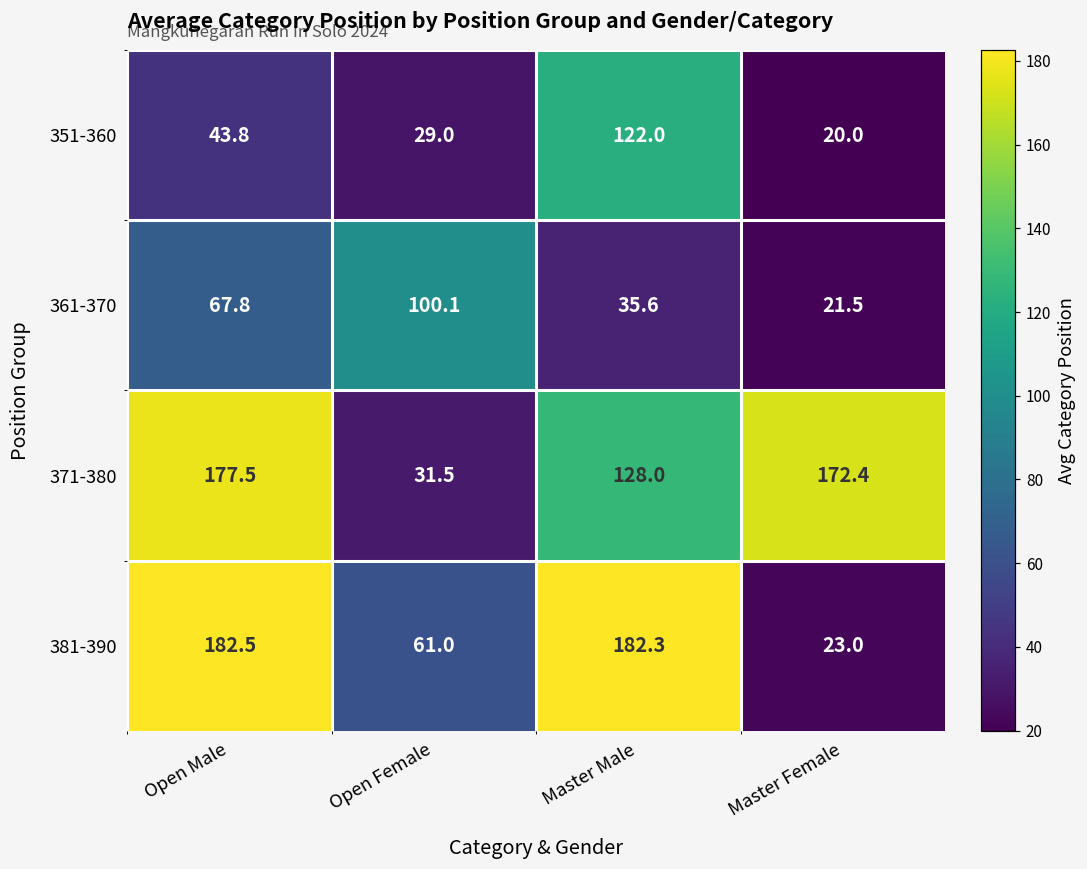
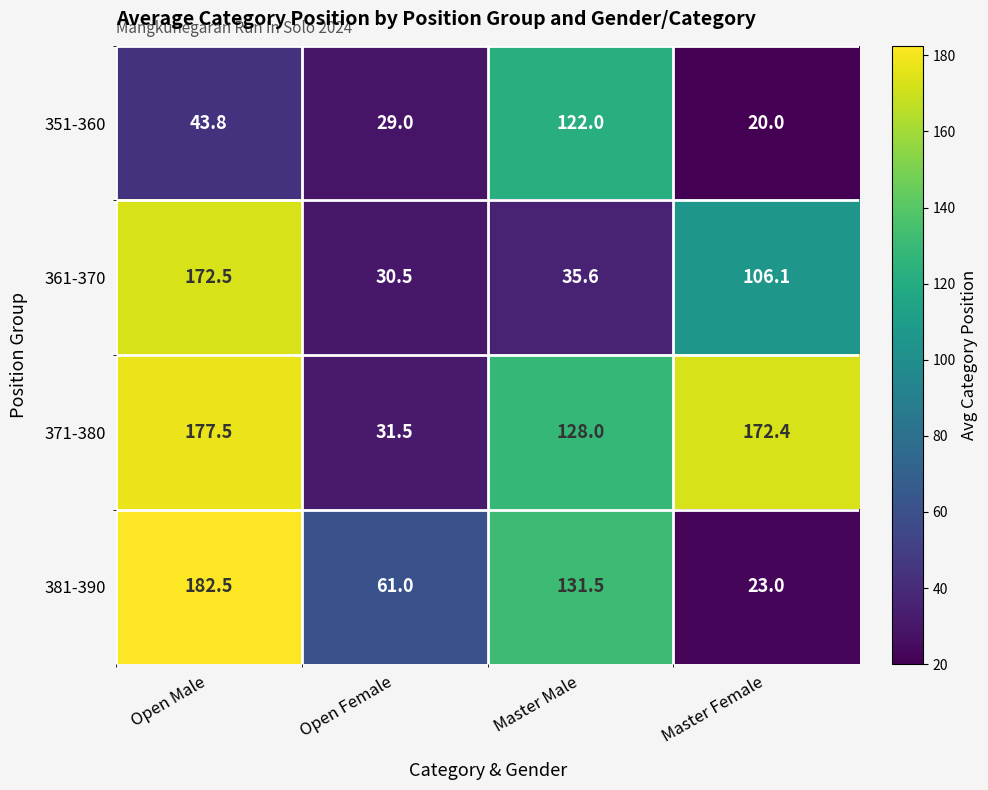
  {
    "351-360": {
      "Open Male": 43.8,
      "Open Female": 29.0,
      "Master Male": 122.0,
      "Master Female": 20.0
    },
    "361-370": {
-     "Open Male": 67.8,
-     "Open Female": 100.1,
+     "Open Male": 172.5,
+     "Open Female": 30.5,
      "Master Male": 35.6,
-     "Master Female": 21.5
+     "Master Female": 106.1
    },
    "371-380": {
      "Open Male": 177.5,
      "Open Female": 31.5,
      "Master Male": 128.0,
      "Master Female": 172.4
    },
    "381-390": {
      "Open Male": 182.5,
      "Open Female": 61.0,
-     "Master Male": 182.3,
+     "Master Male": 131.5,
      "Master Female": 23.0
    }
  }
